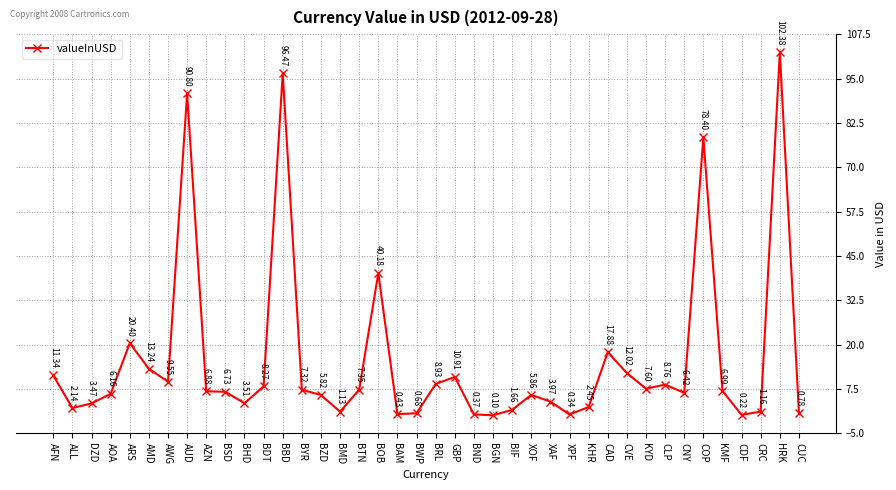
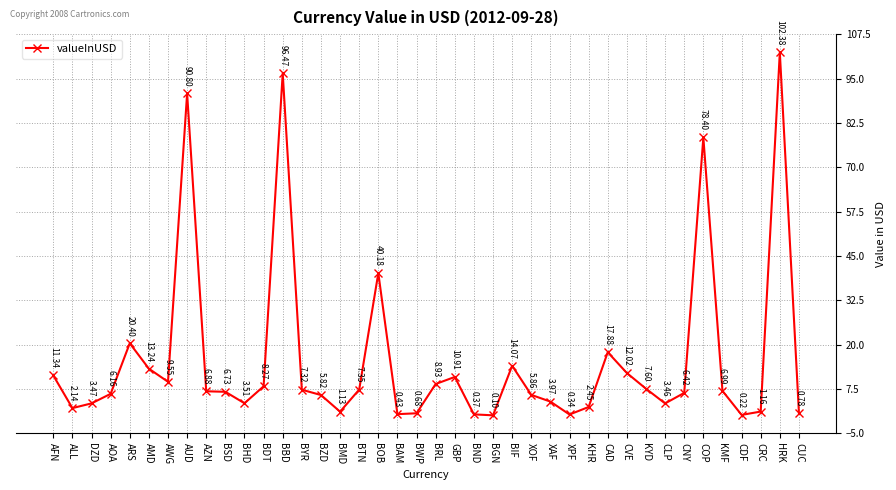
  {
    "AFN": 11.34,
    "ALL": 2.14,
    "DZD": 3.47,
    "AOA": 6.16,
    "ARS": 20.40,
    "AMD": 13.24,
    "AWG": 9.55,
    "AUD": 90.80,
    "AZN": 6.88,
    "BSD": 6.73,
    "BHD": 3.51,
    "BDT": 8.27,
    "BBD": 96.47,
    "BYR": 7.32,
    "BZD": 5.82,
    "BMD": 1.13,
    "BTN": 7.35,
    "BOB": 40.18,
    "BAM": 0.43,
    "BWP": 0.68,
    "BRL": 8.93,
    "GBP": 10.91,
    "BND": 0.37,
    "BGN": 0.10,
-   "BIF": 1.66,
+   "BIF": 14.07,
    "XOF": 5.86,
    "XAF": 3.97,
    "XPF": 0.34,
    "KHR": 2.45,
    "CAD": 17.88,
    "CVE": 12.02,
    "KYD": 7.60,
-   "CLP": 8.76,
+   "CLP": 3.46,
    "CNY": 6.42,
    "COP": 78.40,
    "KMF": 6.99,
    "CDF": 0.22,
    "CRC": 1.16,
    "HRK": 102.38,
    "CUC": 0.78
  }
